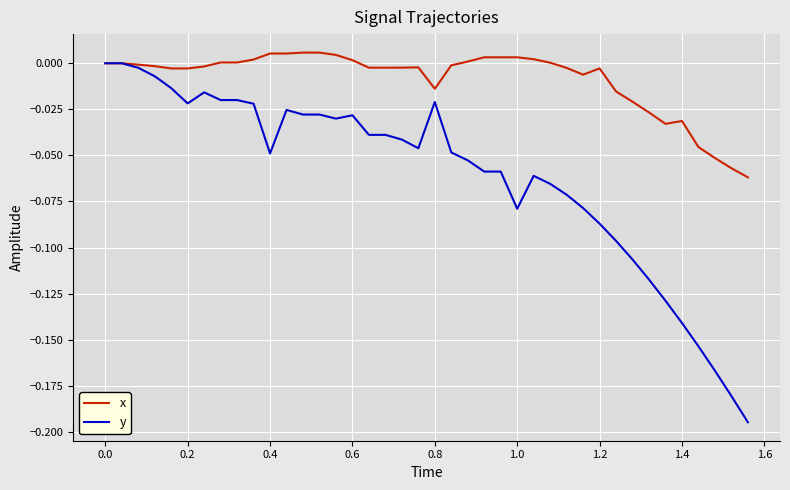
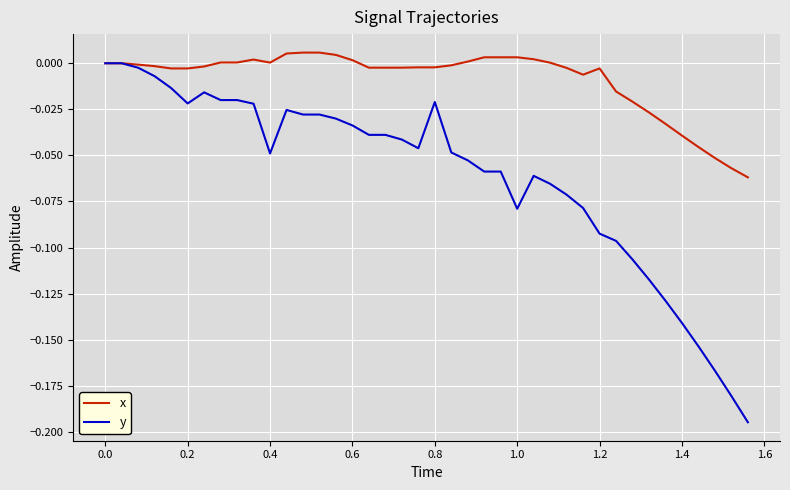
  {
    "x": {
      "0.2": -0.003,
-     "0.4": 0.005,
+     "0.4": 0.000,
      "0.6": 0.002,
-     "0.8": -0.014,
+     "0.8": -0.002,
      "1.0": 0.003,
      "1.2": -0.003,
-     "1.4": -0.031
+     "1.4": -0.039
    },
    "y": {
      "0.2": -0.022,
      "0.4": -0.049,
-     "0.6": -0.028,
+     "0.6": -0.034,
      "0.8": -0.021,
      "1.0": -0.079,
-     "1.2": -0.087,
+     "1.2": -0.092,
      "1.4": -0.141
    }
  }
